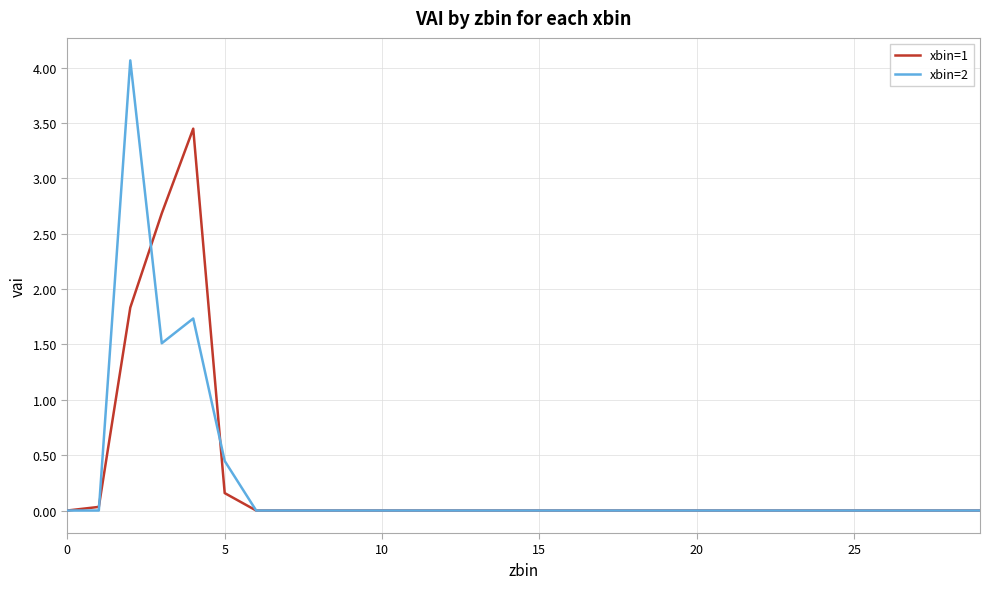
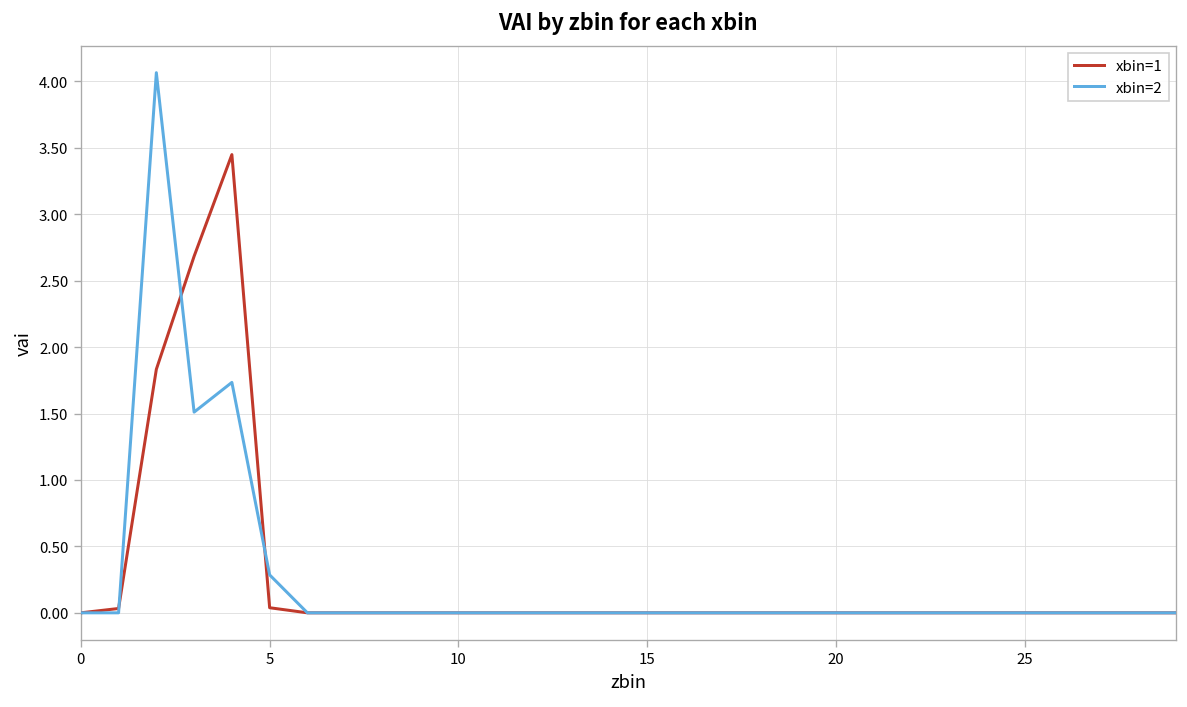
  {
    "xbin=1": {
-     "5": 0.16
+     "5": 0.04
    },
    "xbin=2": {
-     "5": 0.45
+     "5": 0.29
    }
  }
